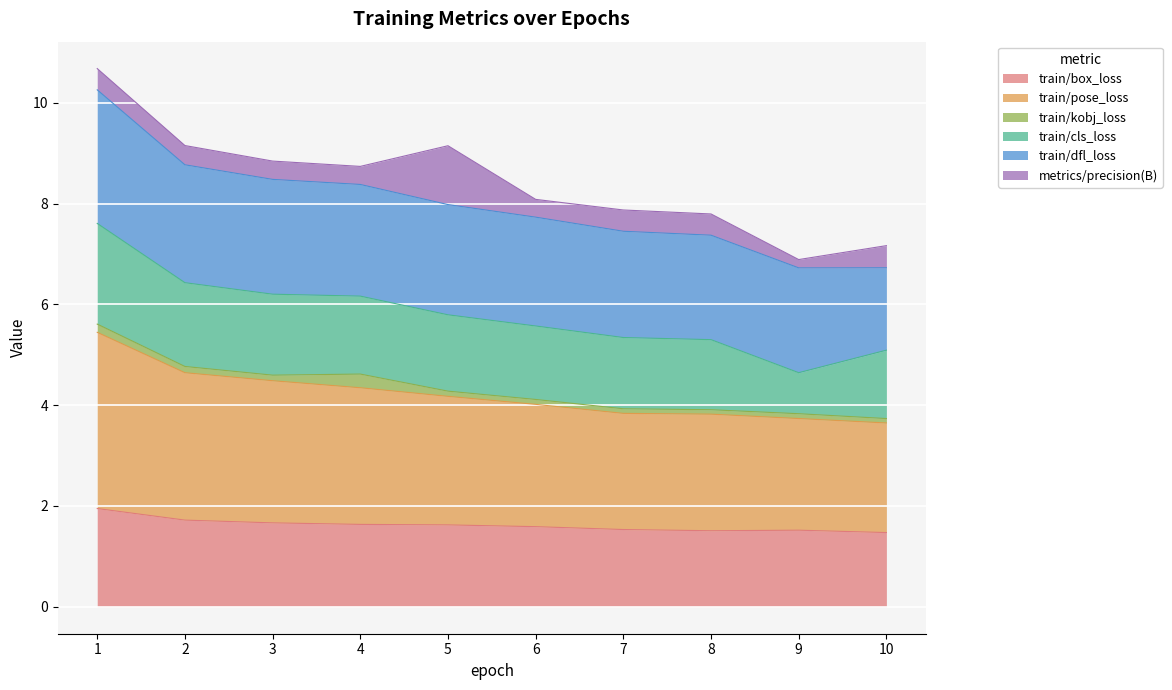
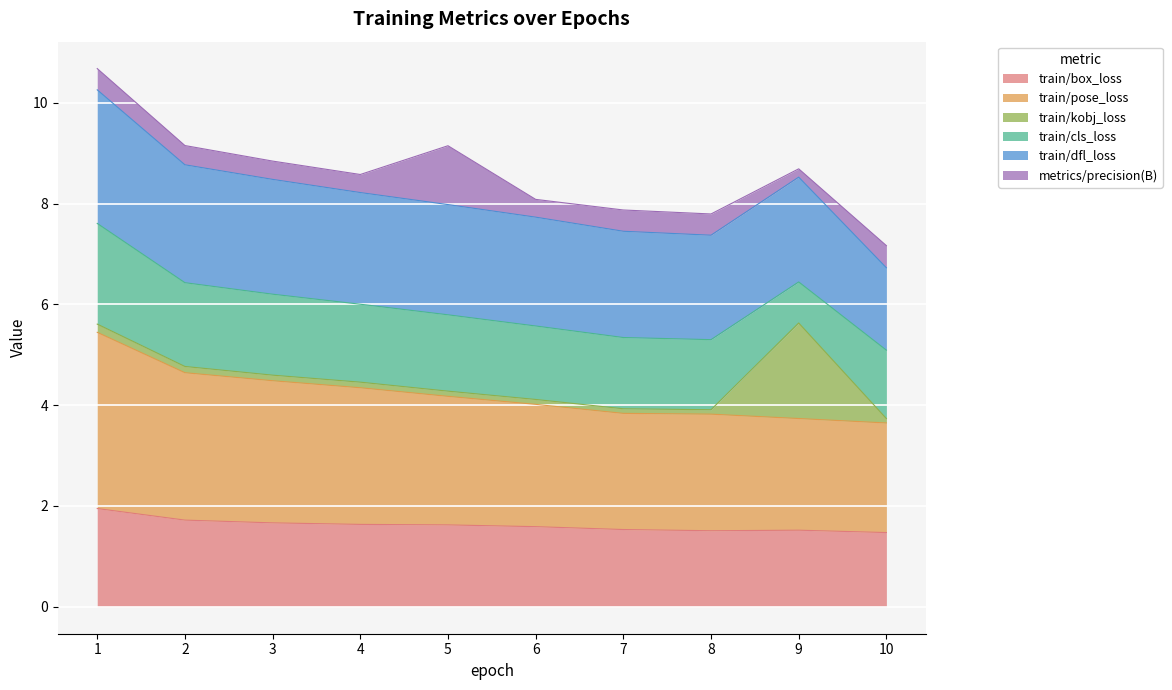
  {
    "train/kobj_loss": {
      "1": 0.2,
      "2": 0.1,
      "3": 0.1,
-     "4": 0.3,
+     "4": 0.1,
      "5": 0.1,
      "6": 0.1,
      "7": 0.1,
      "8": 0.1,
-     "9": 0.1,
+     "9": 1.9,
      "10": 0.1
    },
    "train/cls_loss": {
      "1": 2.0,
      "2": 1.7,
      "3": 1.6,
      "4": 1.5,
      "5": 1.5,
      "6": 1.5,
      "7": 1.4,
      "8": 1.4,
      "9": 0.8,
      "10": 1.4
    },
    "train/dfl_loss": {
      "1": 2.7,
      "2": 2.3,
      "3": 2.3,
      "4": 2.2,
      "5": 2.2,
      "6": 2.2,
      "7": 2.1,
      "8": 2.1,
      "9": 2.1,
      "10": 1.6
    },
    "metrics/precision(B)": {
      "1": 0.4,
      "2": 0.4,
      "3": 0.4,
      "4": 0.4,
      "5": 1.2,
      "6": 0.4,
      "7": 0.4,
      "8": 0.4,
      "9": 0.2,
      "10": 0.4
    }
  }
